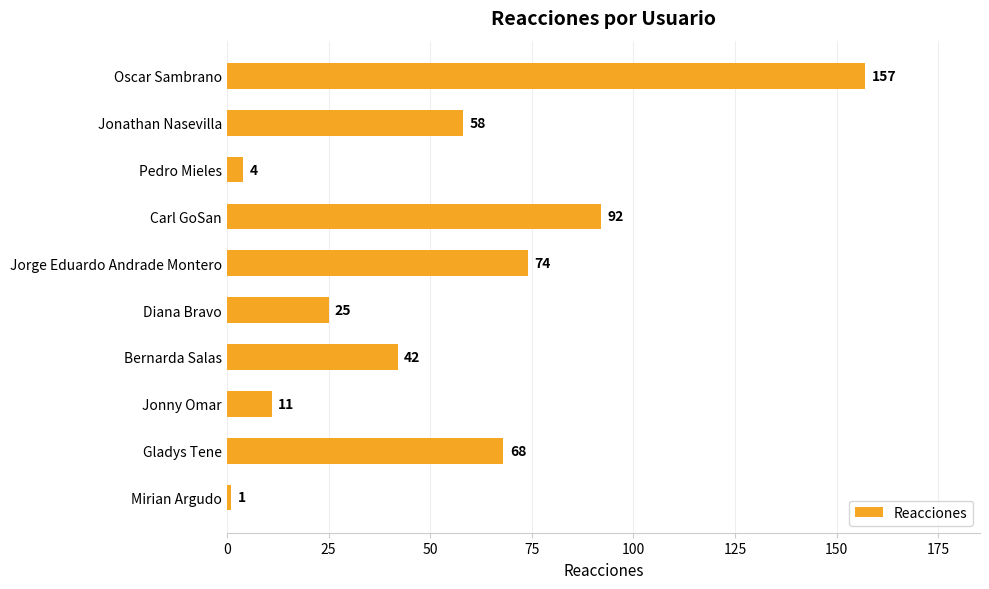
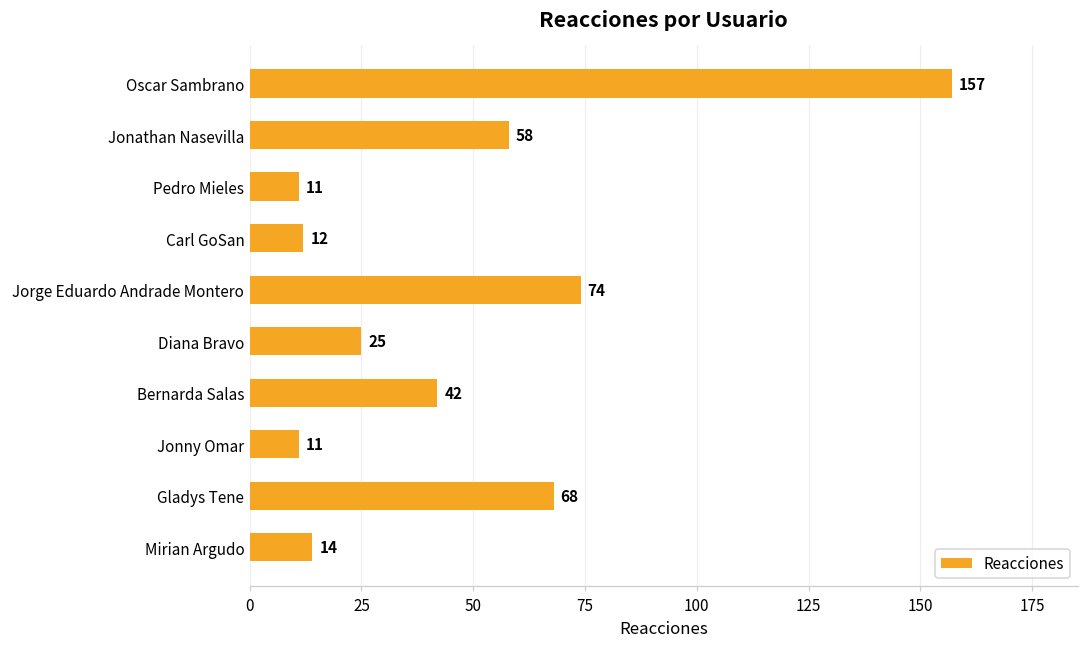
  {
    "Oscar Sambrano": 157,
    "Jonathan Nasevilla": 58,
-   "Pedro Mieles": 4,
-   "Carl GoSan": 92,
+   "Pedro Mieles": 11,
+   "Carl GoSan": 12,
    "Jorge Eduardo Andrade Montero": 74,
    "Diana Bravo": 25,
    "Bernarda Salas": 42,
    "Jonny Omar": 11,
    "Gladys Tene": 68,
-   "Mirian Argudo": 1
+   "Mirian Argudo": 14
  }
